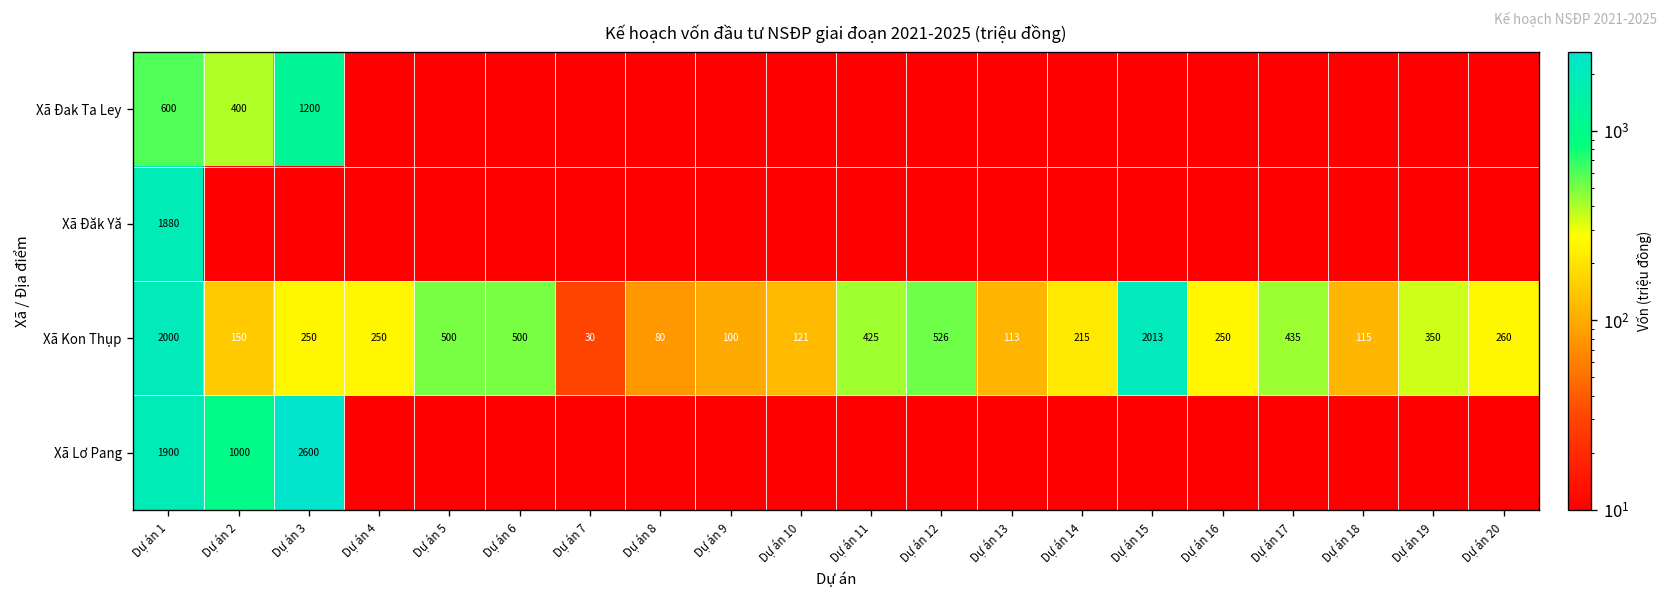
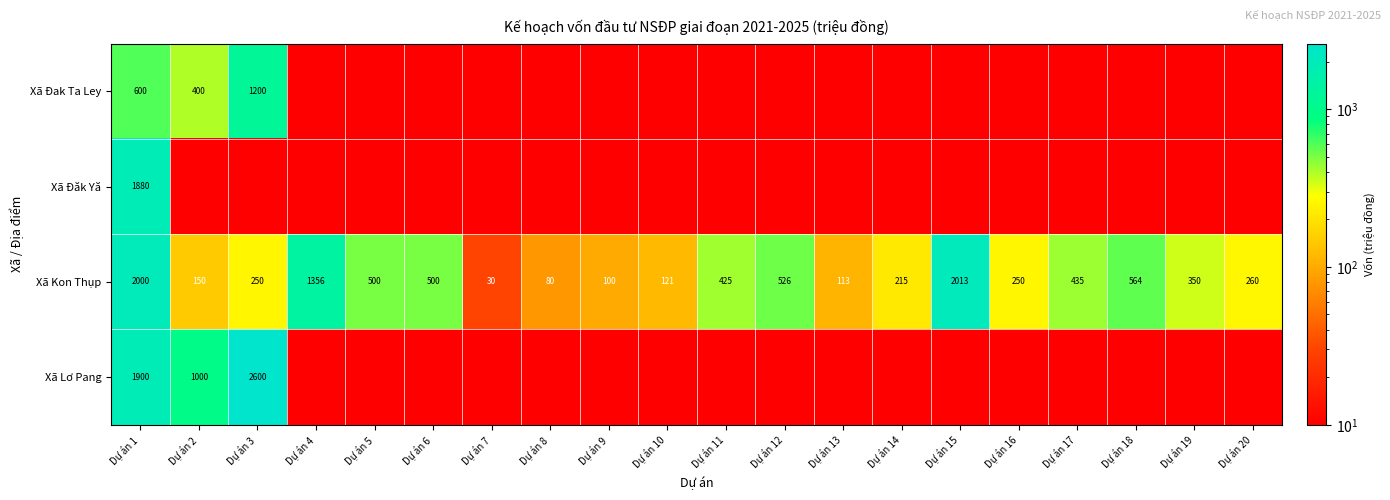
  {
    "Xã Đak Ta Ley": {
      "Dự án 1": 600,
      "Dự án 2": 400,
      "Dự án 3": 1200
    },
    "Xã Đăk Yă": {
      "Dự án 1": 1880
    },
    "Xã Kon Thụp": {
      "Dự án 1": 2000,
      "Dự án 2": 150,
      "Dự án 3": 250,
-     "Dự án 4": 250,
+     "Dự án 4": 1356,
      "Dự án 5": 500,
      "Dự án 6": 500,
      "Dự án 7": 30,
      "Dự án 8": 80,
      "Dự án 9": 100,
      "Dự án 10": 121,
      "Dự án 11": 425,
      "Dự án 12": 526,
      "Dự án 13": 113,
      "Dự án 14": 215,
      "Dự án 15": 2013,
      "Dự án 16": 250,
      "Dự án 17": 435,
-     "Dự án 18": 115,
+     "Dự án 18": 564,
      "Dự án 19": 350,
      "Dự án 20": 260
    },
    "Xã Lơ Pang": {
      "Dự án 1": 1900,
      "Dự án 2": 1000,
      "Dự án 3": 2600
    }
  }
